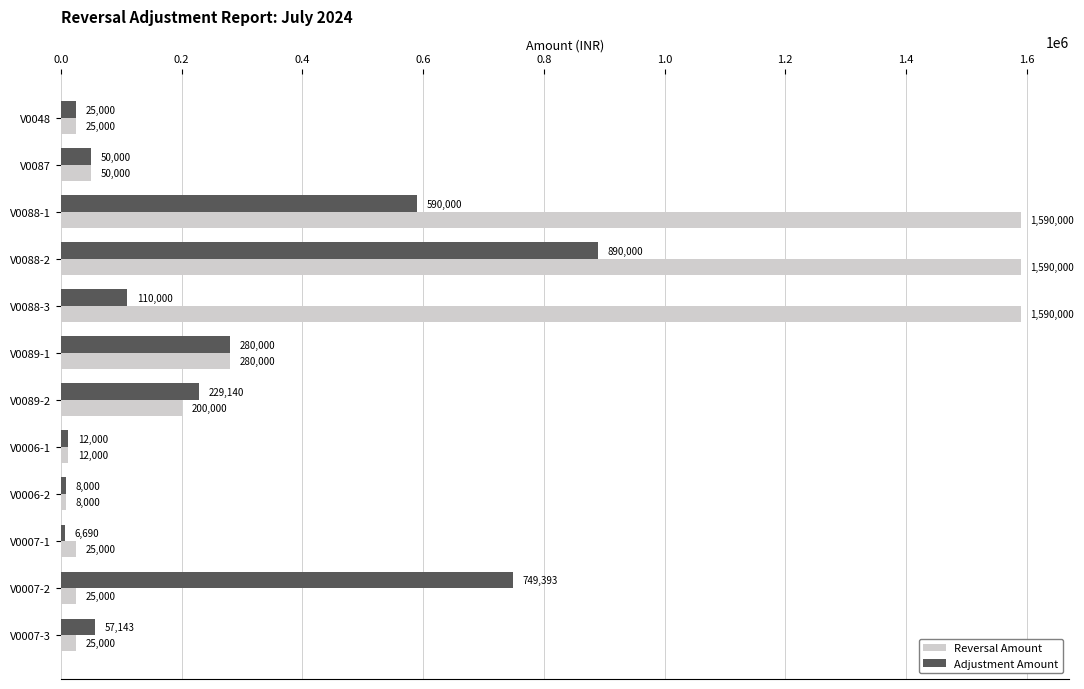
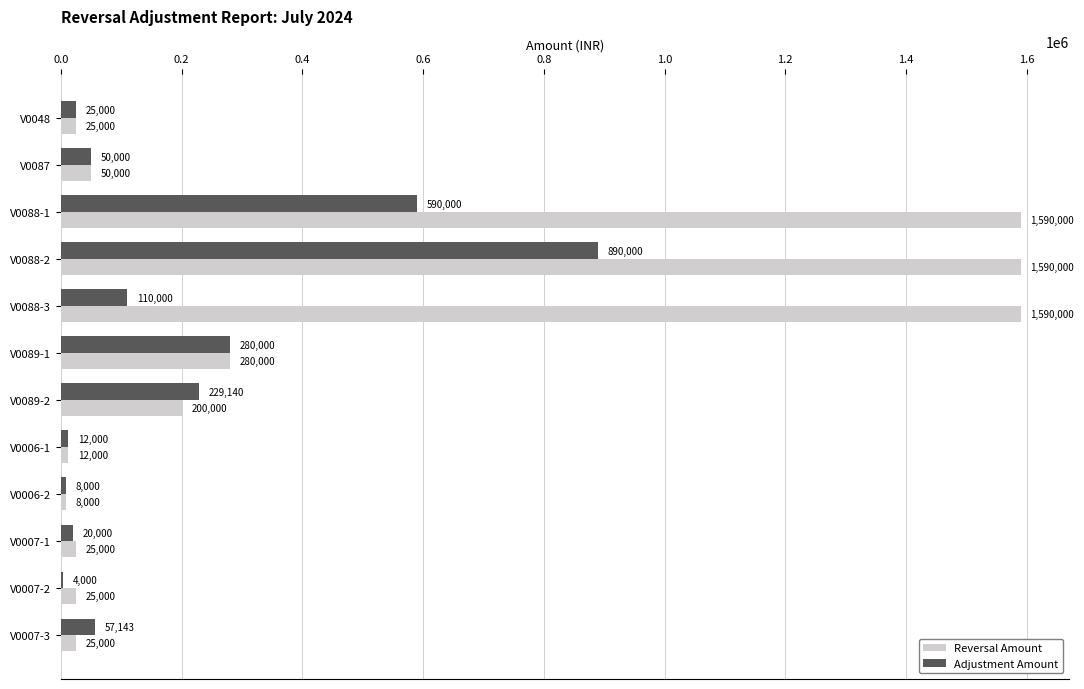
  {
    "Reversal Amount": {
      "V0048": "25,000",
      "V0087": "50,000",
      "V0088-1": "1,590,000",
      "V0088-2": "1,590,000",
      "V0088-3": "1,590,000",
      "V0089-1": "280,000",
      "V0089-2": "200,000",
      "V0006-1": "12,000",
      "V0006-2": "8,000",
      "V0007-1": "25,000",
      "V0007-2": "25,000",
      "V0007-3": "25,000"
    },
    "Adjustment Amount": {
      "V0048": "25,000",
      "V0087": "50,000",
      "V0088-1": "590,000",
      "V0088-2": "890,000",
      "V0088-3": "110,000",
      "V0089-1": "280,000",
      "V0089-2": "229,140",
      "V0006-1": "12,000",
      "V0006-2": "8,000",
-     "V0007-1": "6,690",
-     "V0007-2": "749,393",
+     "V0007-1": "20,000",
+     "V0007-2": "4,000",
      "V0007-3": "57,143"
    }
  }
